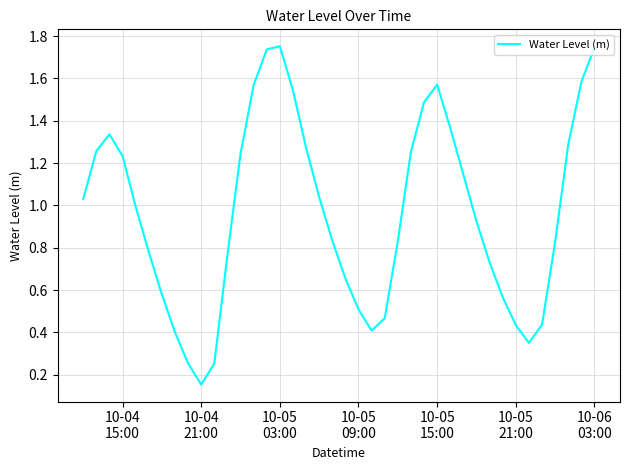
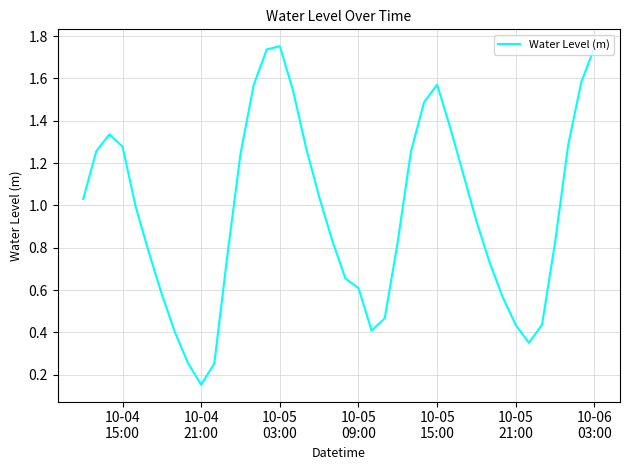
  {
-   "10-04 15:00": 1.23,
+   "10-04 15:00": 1.28,
    "10-04 21:00": 0.15,
    "10-05 03:00": 1.75,
-   "10-05 09:00": 0.51,
+   "10-05 09:00": 0.61,
    "10-05 15:00": 1.57,
    "10-05 21:00": 0.43
  }
